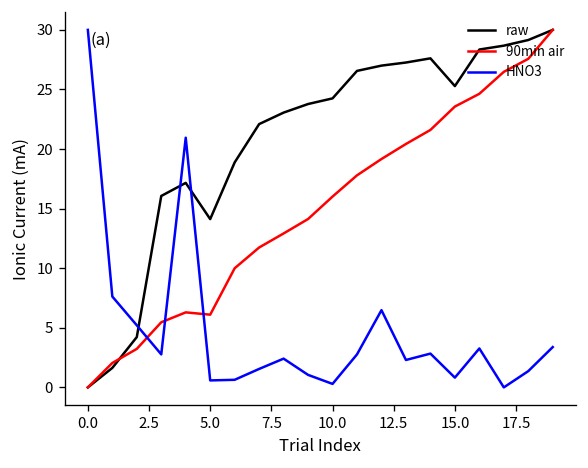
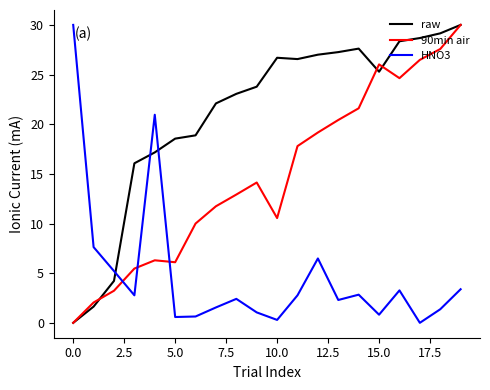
  {
    "raw": {
-     "5.0": 14,
-     "10.0": 24,
+     "5.0": 19,
+     "10.0": 27,
      "15.0": 25
    },
    "90min air": {
      "5.0": 6,
-     "10.0": 16,
-     "15.0": 24
+     "10.0": 11,
+     "15.0": 26
    },
    "HNO3": {
      "0.0": 30,
      "5.0": 1,
      "10.0": 0,
      "15.0": 1
    }
  }
